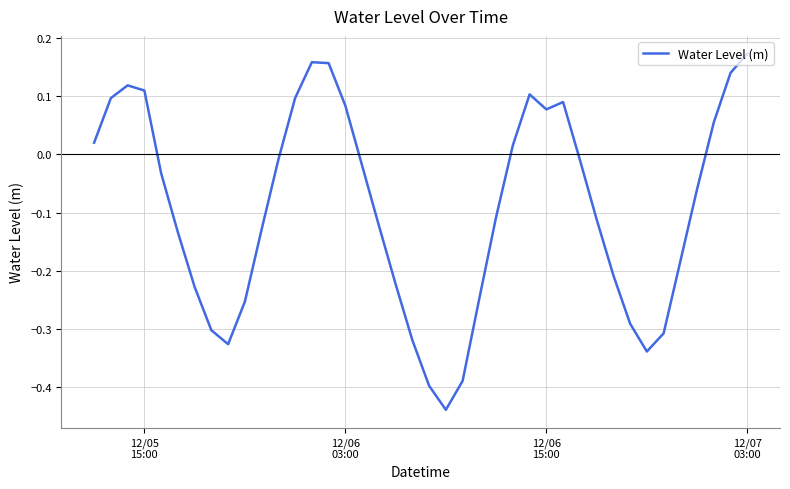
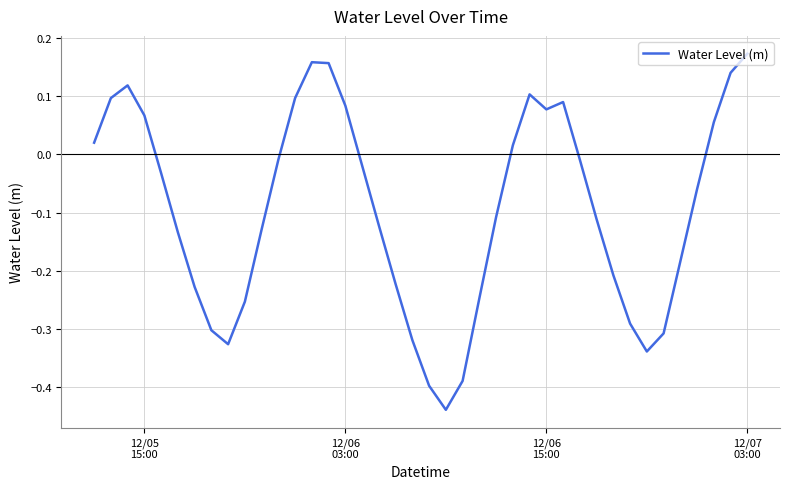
  {
-   "12/05 15:00": 0.11,
+   "12/05 15:00": 0.07,
    "12/06 03:00": 0.08,
    "12/06 15:00": 0.08
  }
